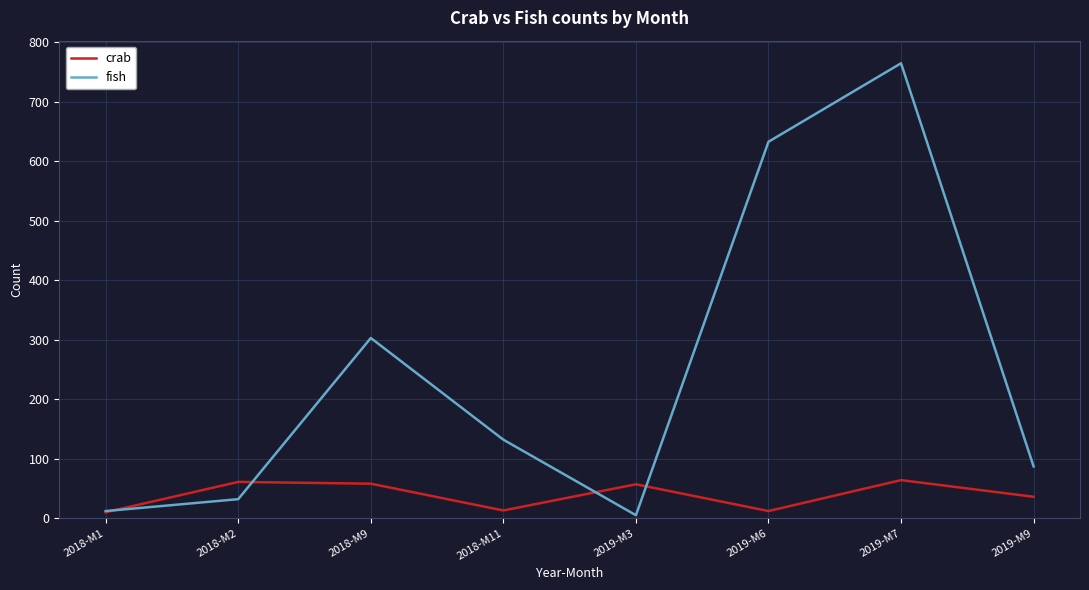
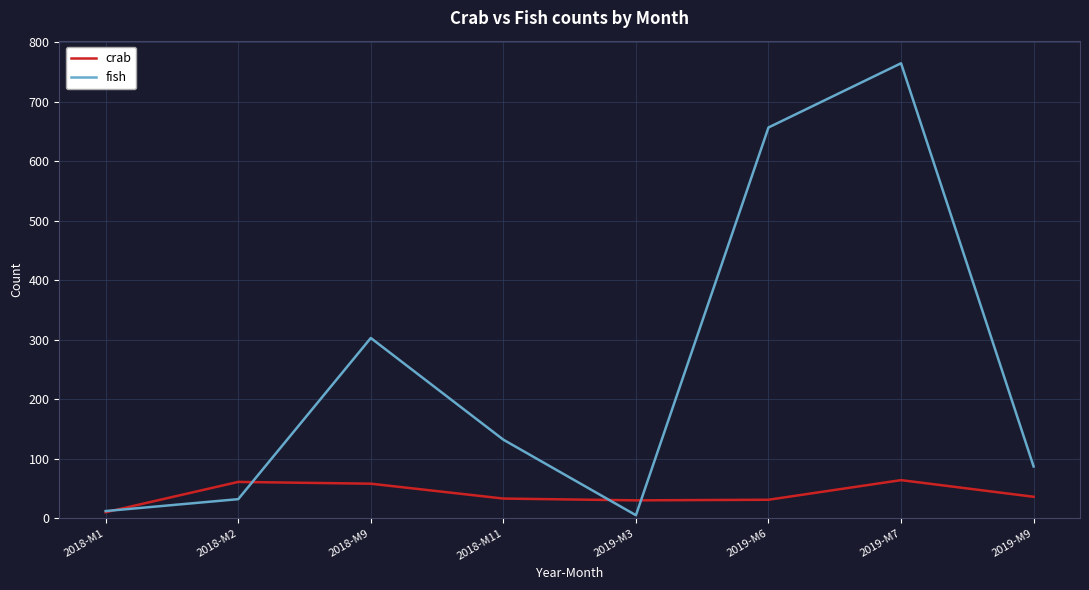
  {
    "crab": {
      "2018-M2": 60,
      "2018-M9": 60,
-     "2018-M11": 10,
-     "2019-M3": 60,
-     "2019-M6": 10,
+     "2018-M11": 30,
+     "2019-M3": 30,
+     "2019-M6": 30,
      "2019-M7": 60,
      "2019-M9": 40
    },
    "fish": {
      "2018-M2": 30,
      "2018-M9": 300,
      "2018-M11": 130,
      "2019-M3": 10,
-     "2019-M6": 630,
+     "2019-M6": 660,
      "2019-M7": 770,
      "2019-M9": 90
    }
  }
